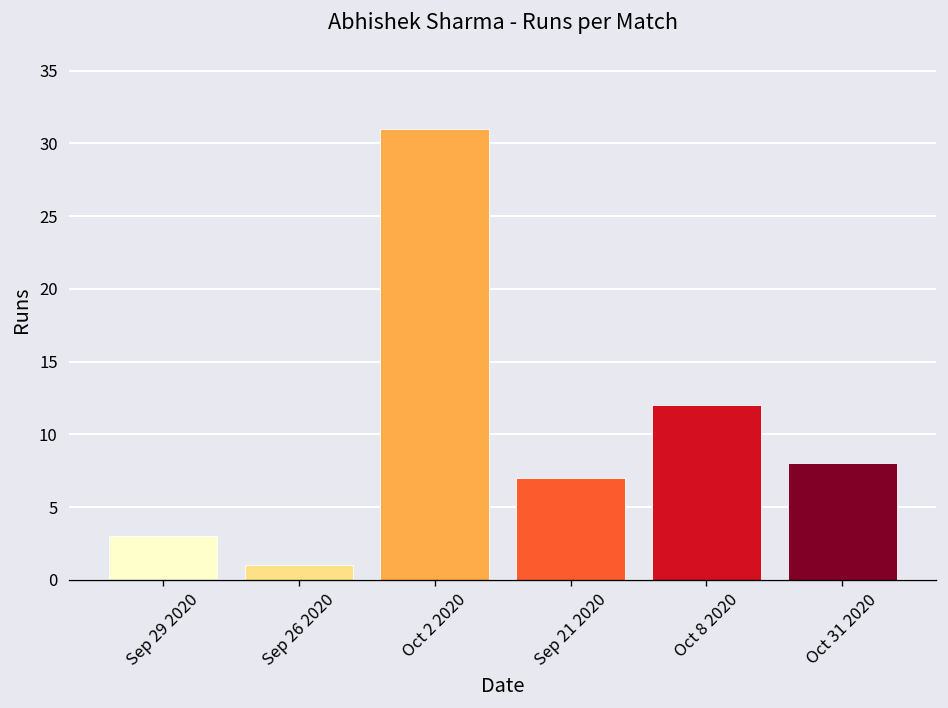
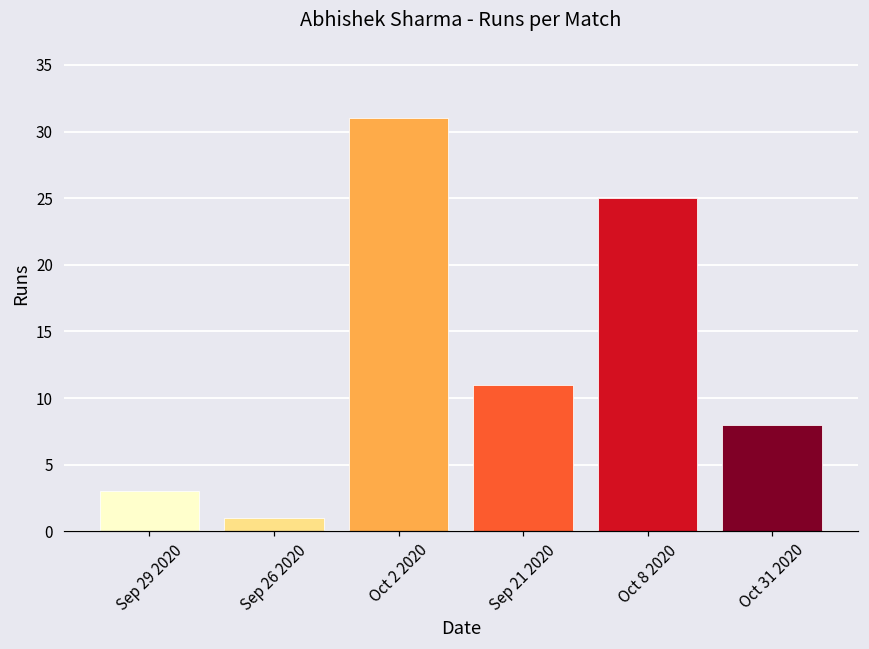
  {
    "Sep 29 2020": 3,
    "Sep 26 2020": 1,
    "Oct 2 2020": 31,
-   "Sep 21 2020": 7,
-   "Oct 8 2020": 12,
+   "Sep 21 2020": 11,
+   "Oct 8 2020": 25,
    "Oct 31 2020": 8
  }
